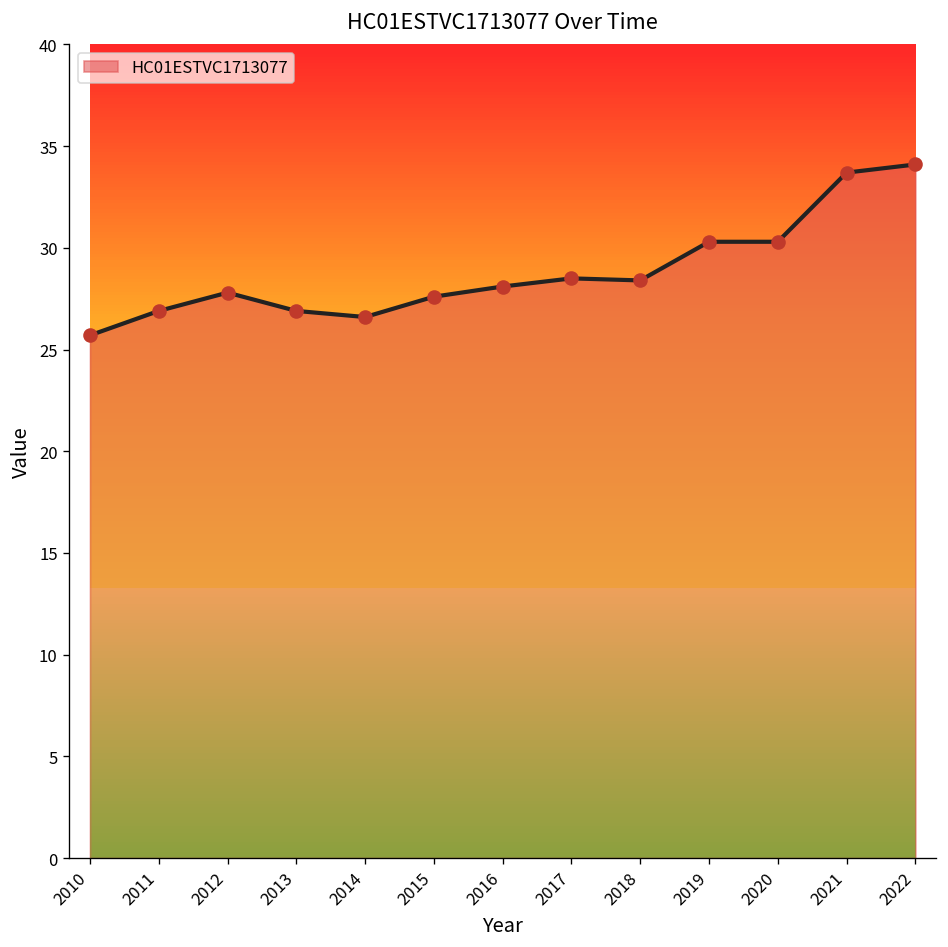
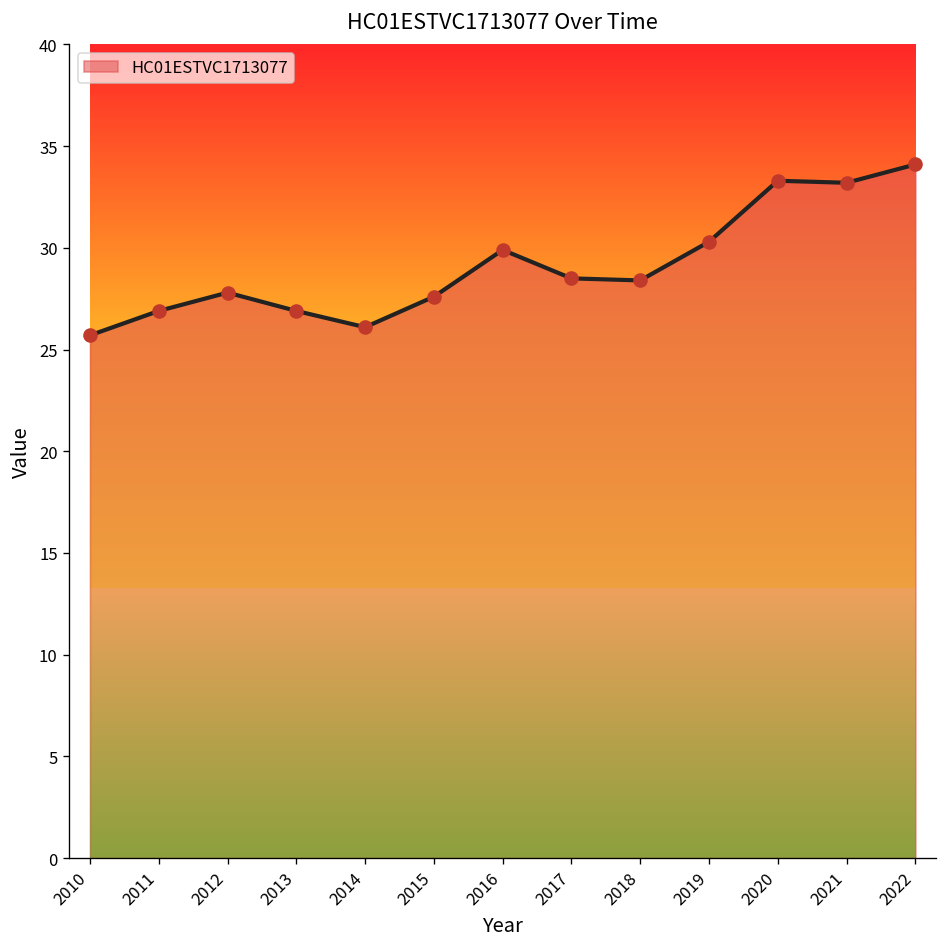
  {
    "2010": 25.7,
    "2011": 26.9,
    "2012": 27.8,
    "2013": 26.9,
-   "2014": 26.6,
+   "2014": 26.1,
    "2015": 27.6,
-   "2016": 28.1,
+   "2016": 29.9,
    "2017": 28.5,
    "2018": 28.4,
    "2019": 30.3,
-   "2020": 30.3,
-   "2021": 33.7,
+   "2020": 33.3,
+   "2021": 33.2,
    "2022": 34.1
  }
